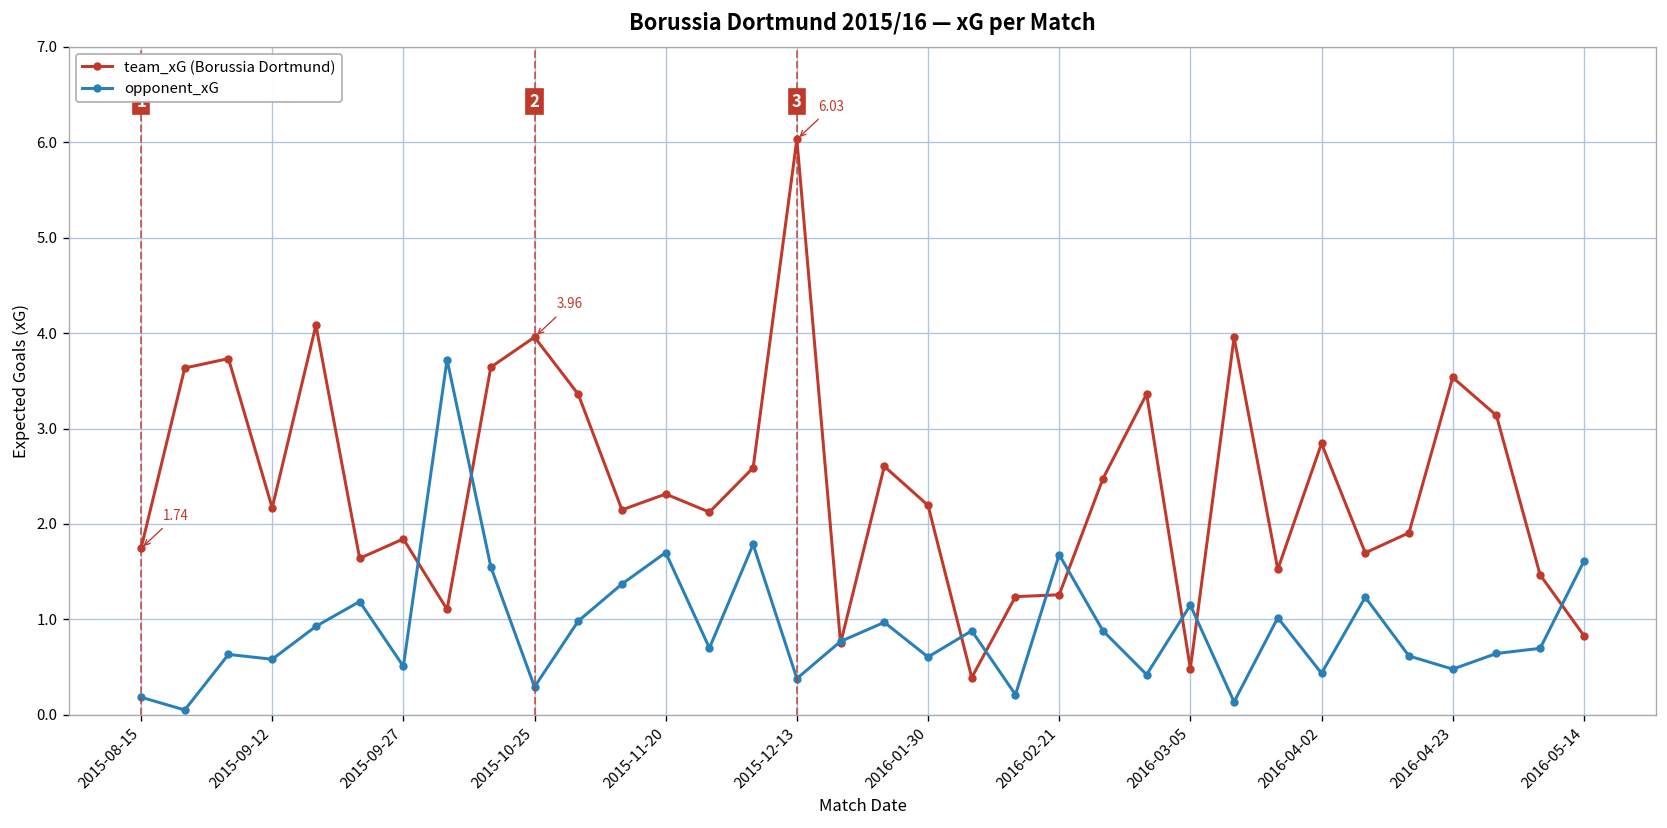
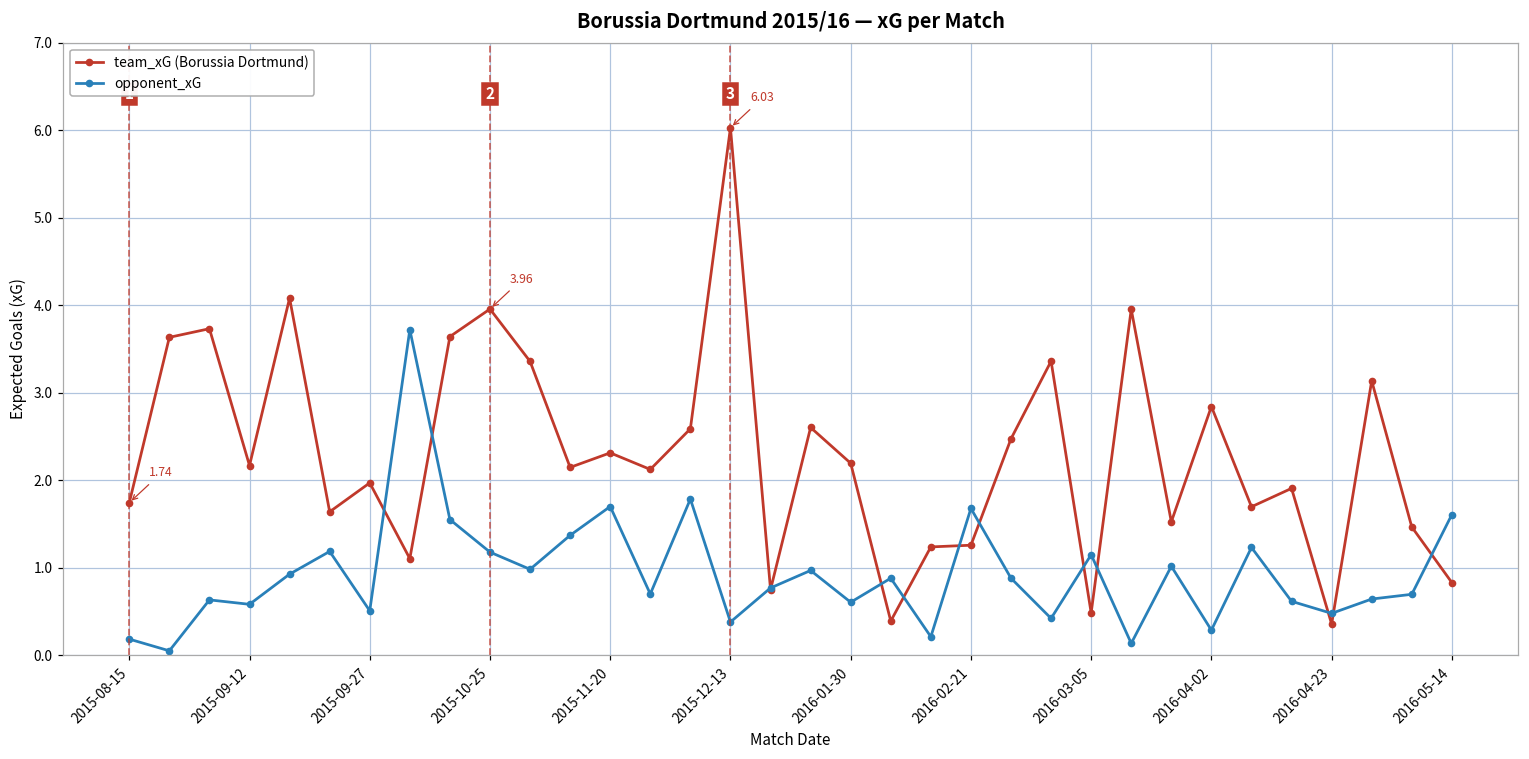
  {
    "team_xG (Borussia Dortmund)": {
      "2015-09-12": 2.2,
-     "2015-09-27": 1.8,
+     "2015-09-27": 2.0,
      "2015-11-20": 2.3,
      "2016-01-30": 2.2,
      "2016-02-21": 1.3,
      "2016-03-05": 0.5,
      "2016-04-02": 2.8,
-     "2016-04-23": 3.5,
+     "2016-04-23": 0.4,
      "2016-05-14": 0.8
    },
    "opponent_xG": {
      "2015-08-15": 0.2,
      "2015-09-12": 0.6,
      "2015-09-27": 0.5,
-     "2015-10-25": 0.3,
+     "2015-10-25": 1.2,
      "2015-11-20": 1.7,
      "2015-12-13": 0.4,
      "2016-01-30": 0.6,
      "2016-02-21": 1.7,
      "2016-03-05": 1.2,
-     "2016-04-02": 0.4,
+     "2016-04-02": 0.3,
      "2016-04-23": 0.5,
      "2016-05-14": 1.6
    }
  }
